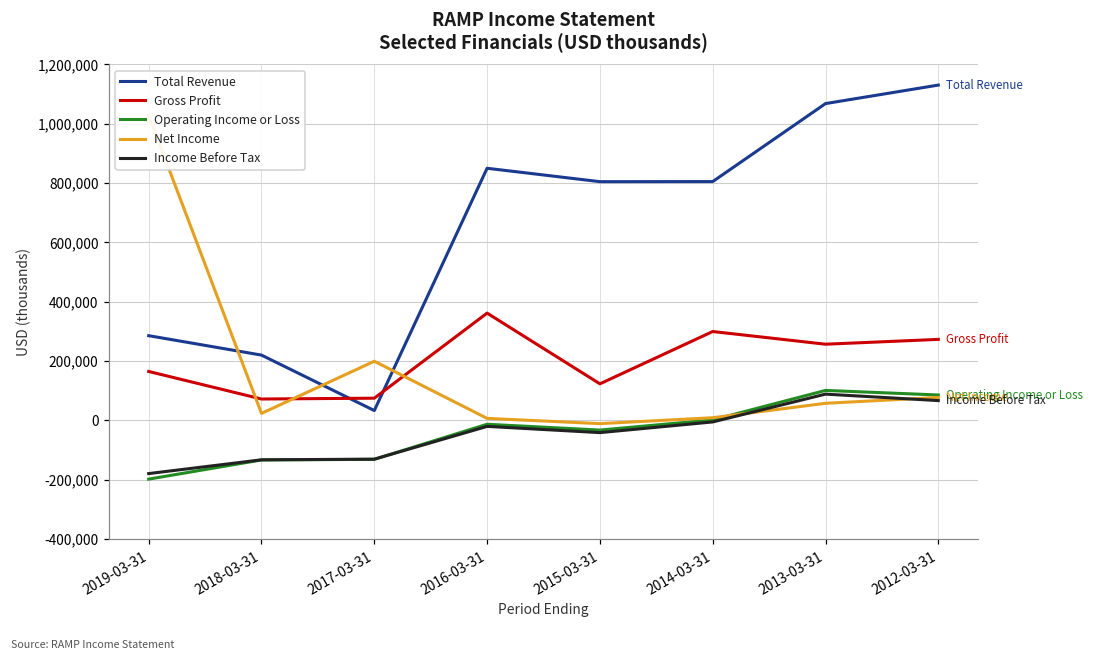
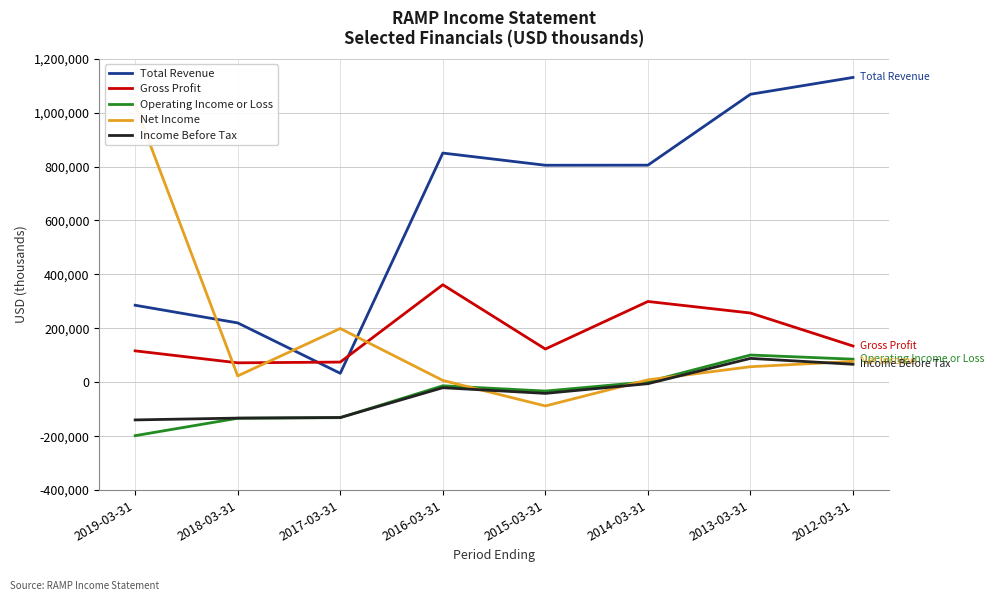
  {
    "Total Revenue": {
      "2019-03-31": "290,000",
      "2018-03-31": "220,000",
      "2017-03-31": "30,000",
      "2016-03-31": "850,000",
      "2015-03-31": "800,000",
      "2014-03-31": "810,000",
      "2013-03-31": "1,070,000",
      "2012-03-31": "1,130,000"
    },
    "Gross Profit": {
-     "2019-03-31": "160,000",
+     "2019-03-31": "120,000",
      "2018-03-31": "70,000",
      "2017-03-31": "70,000",
      "2016-03-31": "360,000",
      "2015-03-31": "120,000",
      "2014-03-31": "300,000",
      "2013-03-31": "260,000",
-     "2012-03-31": "270,000"
+     "2012-03-31": "130,000"
    },
    "Operating Income or Loss": {
      "2019-03-31": "-200,000",
      "2013-03-31": "100,000"
    },
    "Net Income": {
      "2018-03-31": "20,000",
      "2017-03-31": "200,000",
      "2016-03-31": "10,000",
-     "2015-03-31": "-10,000",
+     "2015-03-31": "-90,000",
      "2013-03-31": "60,000"
    },
    "Income Before Tax": {
-     "2019-03-31": "-180,000",
+     "2019-03-31": "-140,000",
      "2013-03-31": "90,000",
      "2012-03-31": "70,000"
    }
  }
